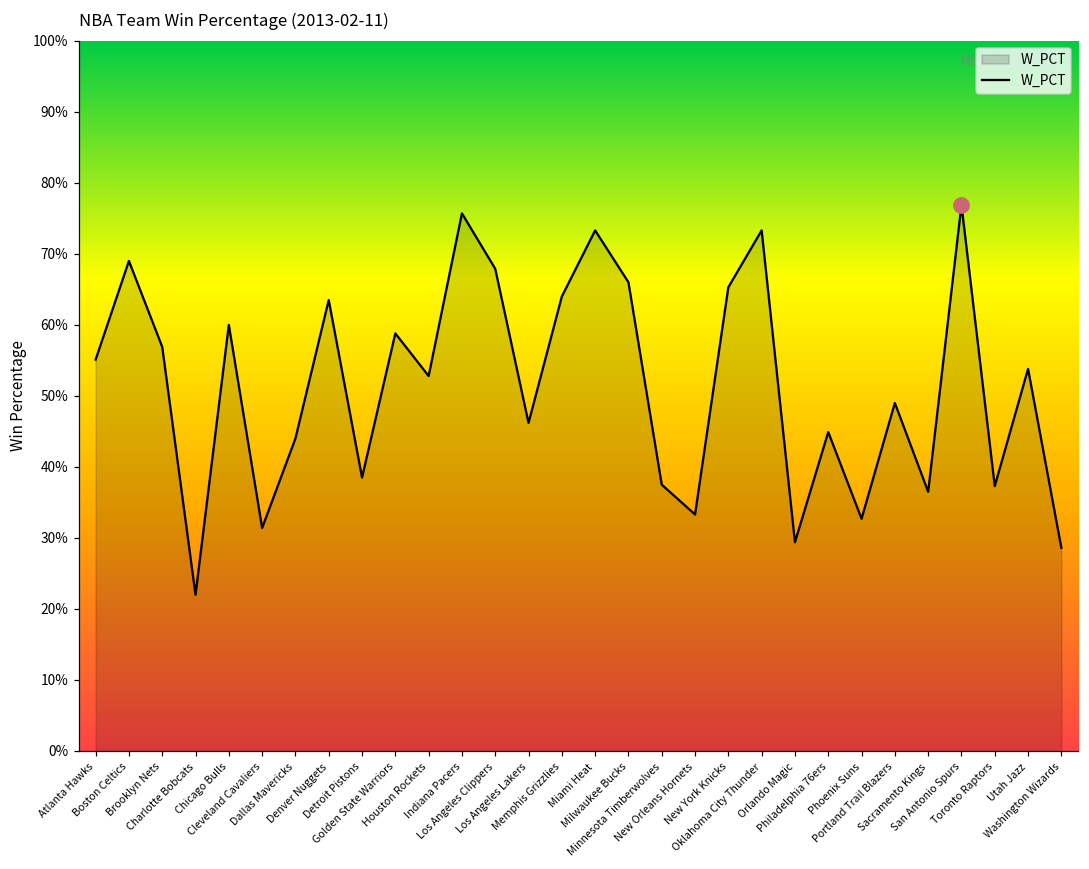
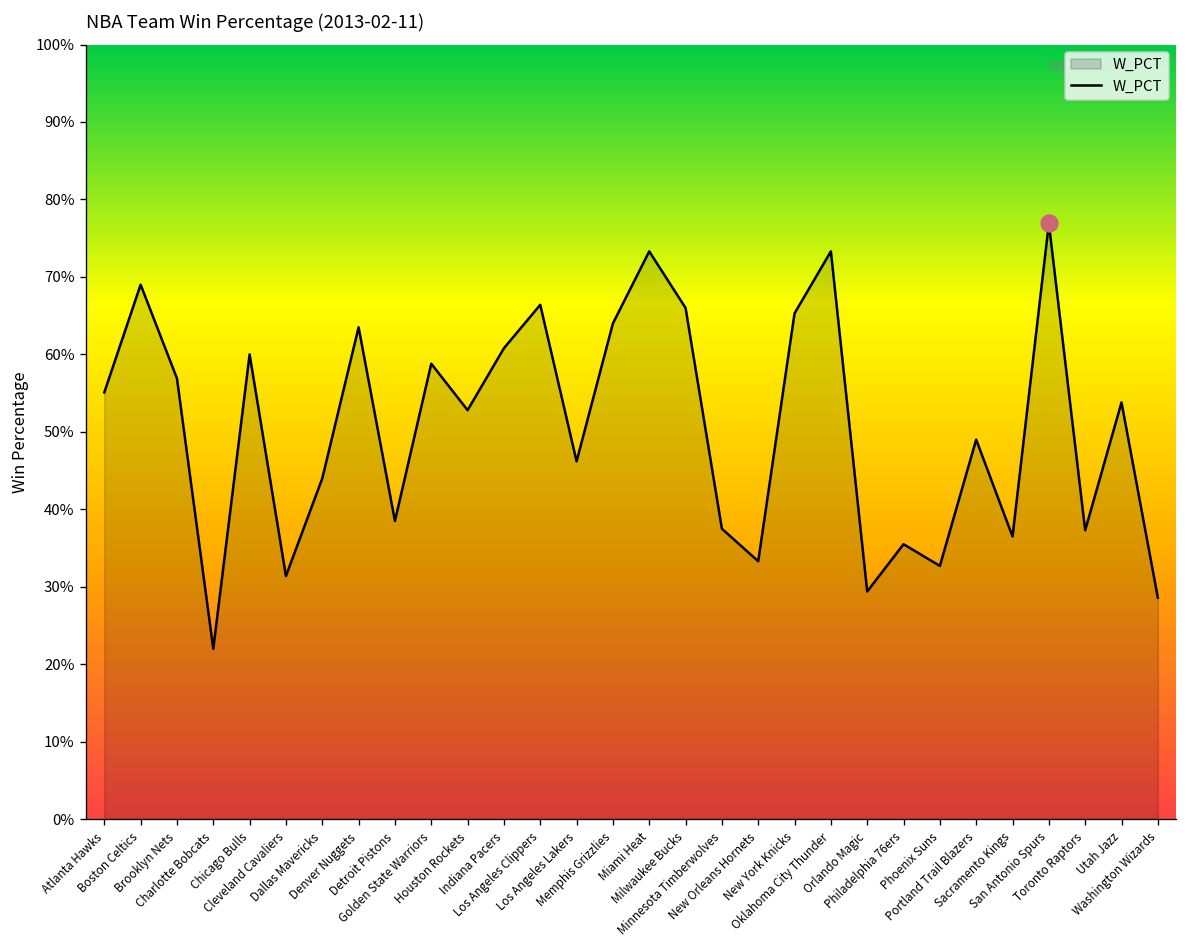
  {
    "W_PCT": {
      "Atlanta Hawks": "55%",
      "Boston Celtics": "69%",
      "Brooklyn Nets": "57%",
      "Charlotte Bobcats": "22%",
      "Chicago Bulls": "60%",
      "Cleveland Cavaliers": "31%",
      "Dallas Mavericks": "44%",
      "Denver Nuggets": "64%",
      "Detroit Pistons": "39%",
      "Golden State Warriors": "59%",
      "Houston Rockets": "53%",
-     "Indiana Pacers": "76%",
-     "Los Angeles Clippers": "68%",
+     "Indiana Pacers": "61%",
+     "Los Angeles Clippers": "66%",
      "Los Angeles Lakers": "46%",
      "Memphis Grizzlies": "64%",
      "Miami Heat": "73%",
      "Milwaukee Bucks": "66%",
      "Minnesota Timberwolves": "38%",
      "New Orleans Hornets": "33%",
      "New York Knicks": "65%",
      "Oklahoma City Thunder": "73%",
      "Orlando Magic": "29%",
-     "Philadelphia 76ers": "45%",
+     "Philadelphia 76ers": "36%",
      "Phoenix Suns": "33%",
      "Portland Trail Blazers": "49%",
      "Sacramento Kings": "37%",
      "Toronto Raptors": "37%",
      "Utah Jazz": "54%",
      "Washington Wizards": "29%"
    }
  }
